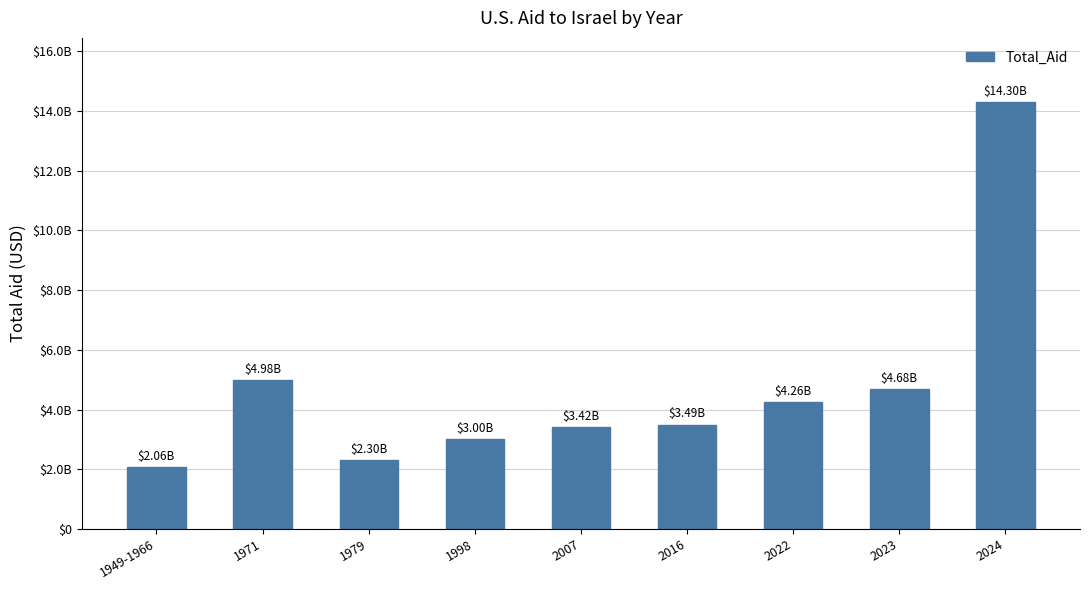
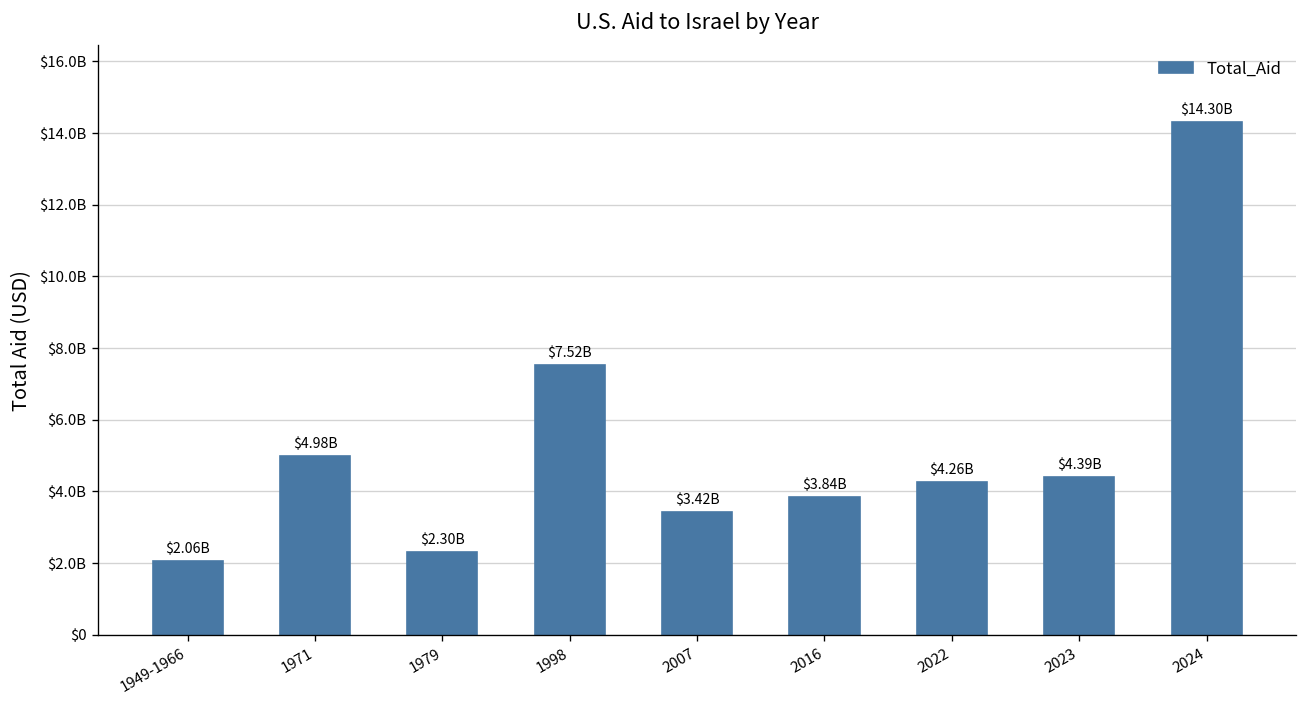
  {
    "1949-1966": "$2.06B",
    "1971": "$4.98B",
    "1979": "$2.30B",
-   "1998": "$3.00B",
+   "1998": "$7.52B",
    "2007": "$3.42B",
-   "2016": "$3.49B",
+   "2016": "$3.84B",
    "2022": "$4.26B",
-   "2023": "$4.68B",
+   "2023": "$4.39B",
    "2024": "$14.30B"
  }
